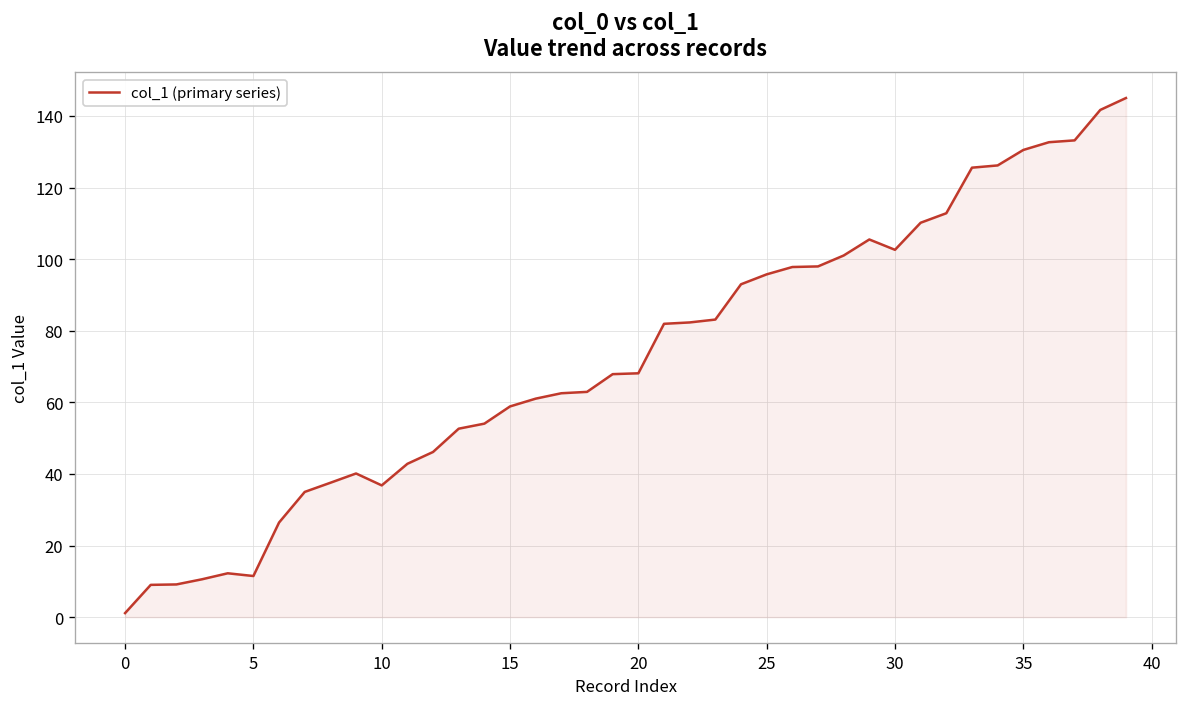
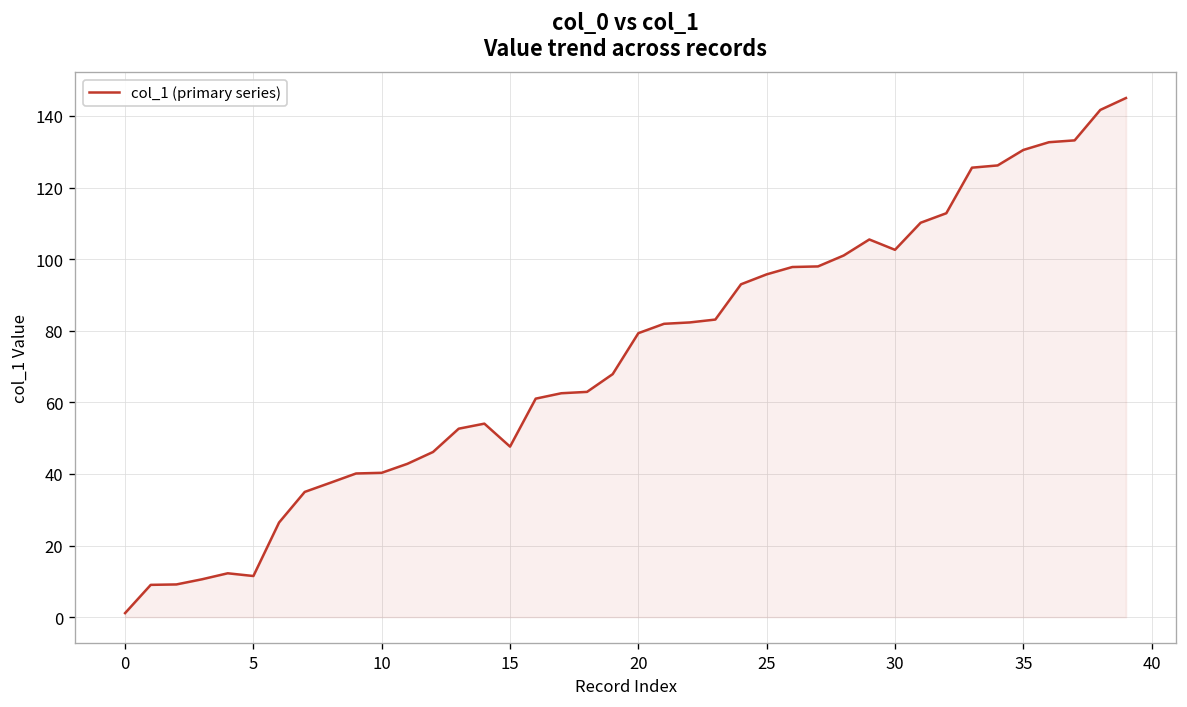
  {
    "0": 1,
    "5": 11,
-   "10": 37,
-   "15": 59,
-   "20": 68,
+   "10": 40,
+   "15": 48,
+   "20": 79,
    "25": 96,
    "30": 103,
    "35": 130
  }
